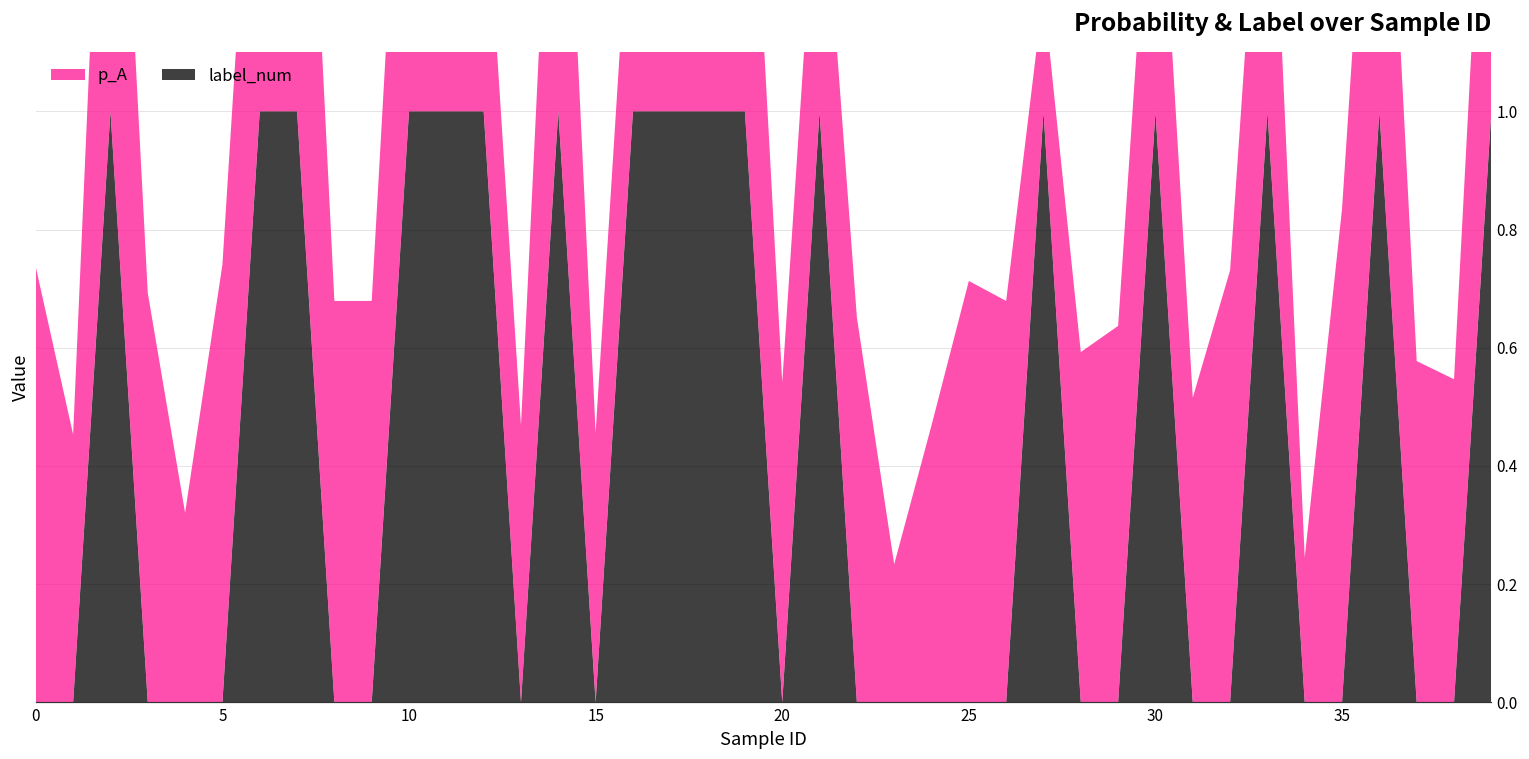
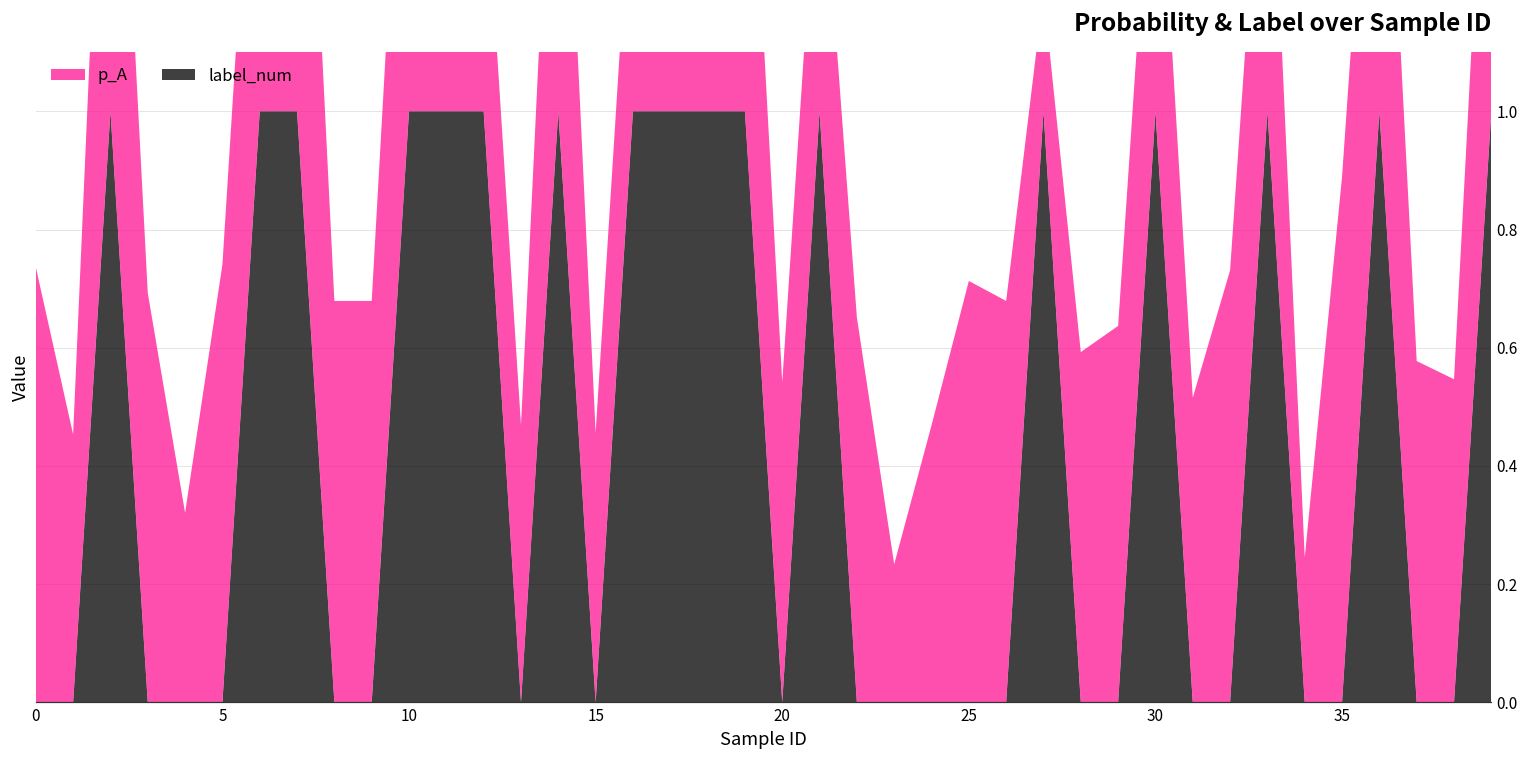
  {
    "label_num": {
      "0": 0.00,
      "5": 0.00,
      "10": 1.00,
      "15": 0.00,
      "20": 0.00,
      "25": 0.00,
      "30": 1.00,
      "35": 0.00
    },
    "p_A": {
      "0": 0.74,
      "5": 0.74,
      "15": 0.46,
      "20": 0.54,
      "25": 0.71,
-     "35": 0.84
+     "35": 0.89
    }
  }
